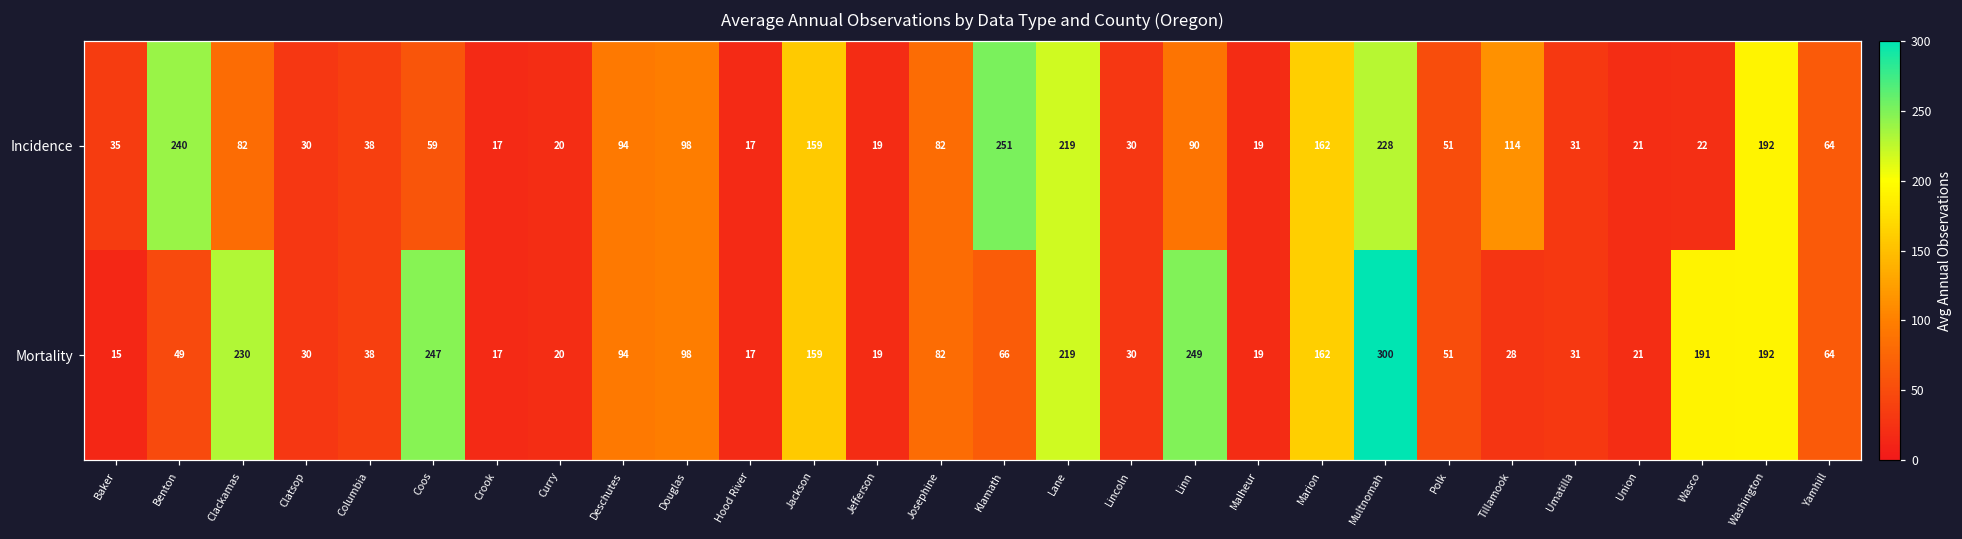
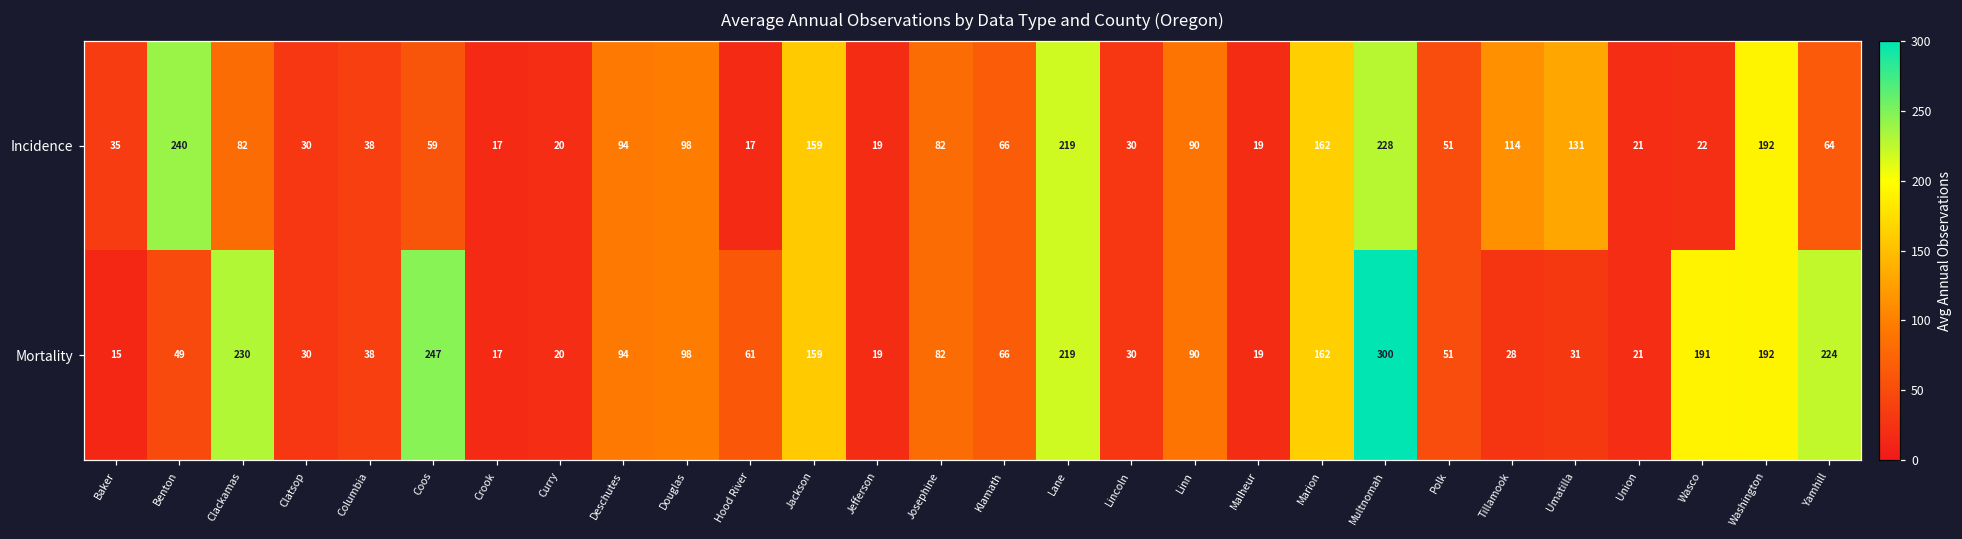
  {
    "Incidence": {
      "Baker": 35,
      "Benton": 240,
      "Clackamas": 82,
      "Clatsop": 30,
      "Columbia": 38,
      "Coos": 59,
      "Crook": 17,
      "Curry": 20,
      "Deschutes": 94,
      "Douglas": 98,
      "Hood River": 17,
      "Jackson": 159,
      "Jefferson": 19,
      "Josephine": 82,
-     "Klamath": 251,
+     "Klamath": 66,
      "Lane": 219,
      "Lincoln": 30,
      "Linn": 90,
      "Malheur": 19,
      "Marion": 162,
      "Multnomah": 228,
      "Polk": 51,
      "Tillamook": 114,
-     "Umatilla": 31,
+     "Umatilla": 131,
      "Union": 21,
      "Wasco": 22,
      "Washington": 192,
      "Yamhill": 64
    },
    "Mortality": {
      "Baker": 15,
      "Benton": 49,
      "Clackamas": 230,
      "Clatsop": 30,
      "Columbia": 38,
      "Coos": 247,
      "Crook": 17,
      "Curry": 20,
      "Deschutes": 94,
      "Douglas": 98,
-     "Hood River": 17,
+     "Hood River": 61,
      "Jackson": 159,
      "Jefferson": 19,
      "Josephine": 82,
      "Klamath": 66,
      "Lane": 219,
      "Lincoln": 30,
-     "Linn": 249,
+     "Linn": 90,
      "Malheur": 19,
      "Marion": 162,
      "Multnomah": 300,
      "Polk": 51,
      "Tillamook": 28,
      "Umatilla": 31,
      "Union": 21,
      "Wasco": 191,
      "Washington": 192,
-     "Yamhill": 64
+     "Yamhill": 224
    }
  }
